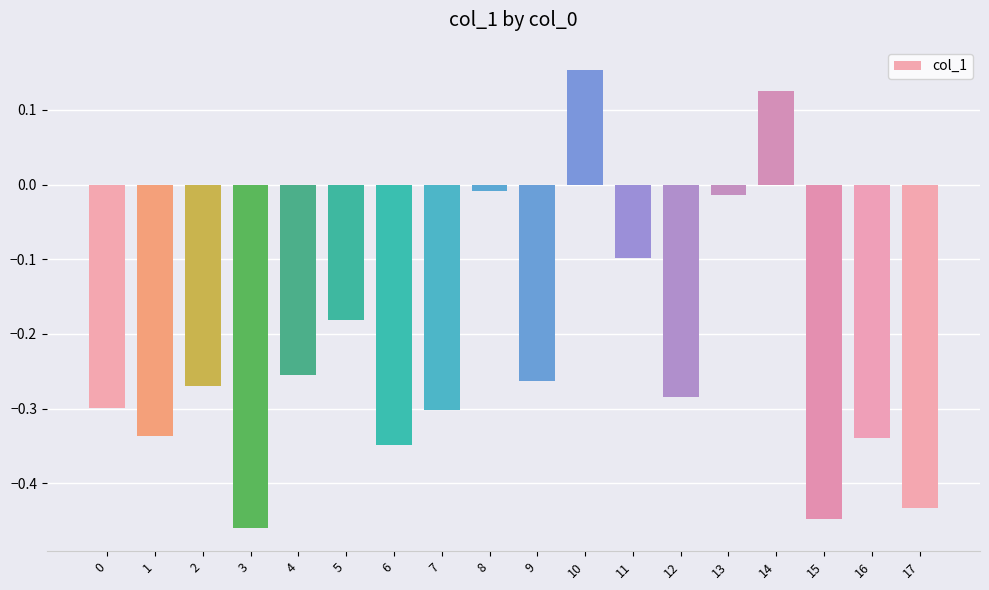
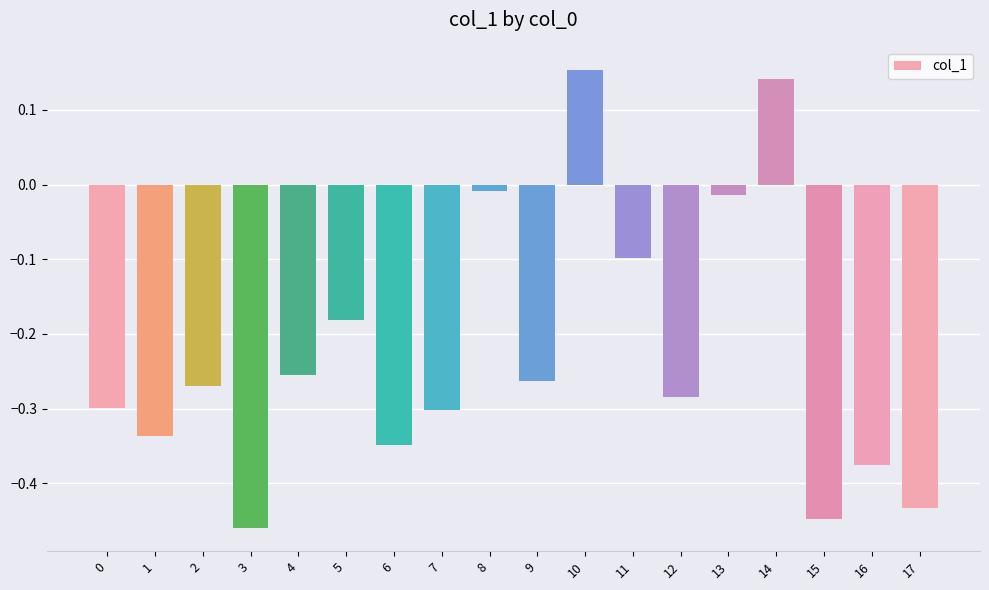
  {
    "0": -0.30,
    "1": -0.34,
    "2": -0.27,
    "3": -0.46,
    "4": -0.26,
    "5": -0.18,
    "6": -0.35,
    "7": -0.30,
    "8": -0.01,
    "9": -0.26,
    "10": 0.15,
    "11": -0.10,
    "12": -0.28,
    "13": -0.01,
-   "14": 0.13,
+   "14": 0.14,
    "15": -0.45,
-   "16": -0.34,
+   "16": -0.38,
    "17": -0.43
  }
